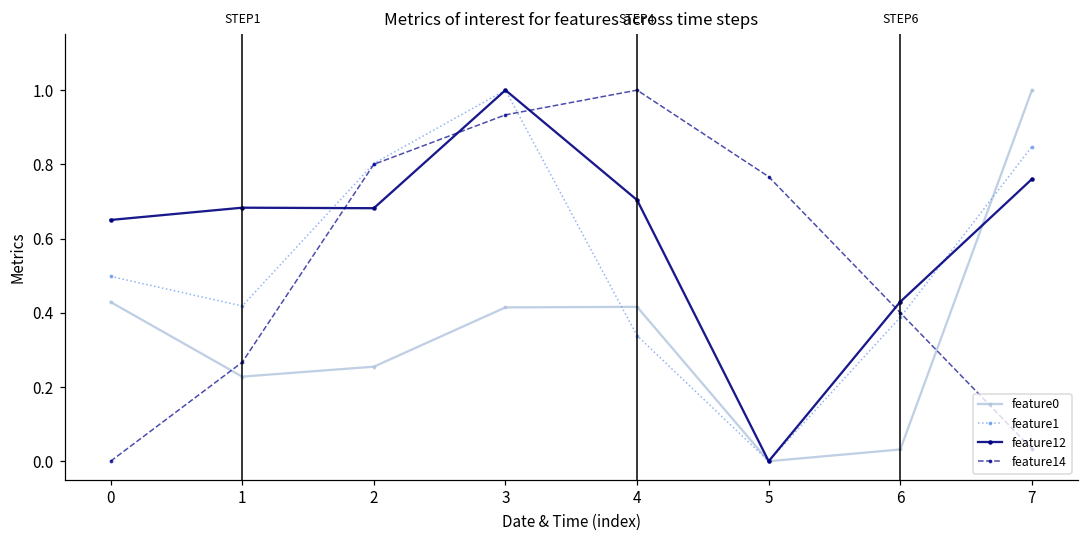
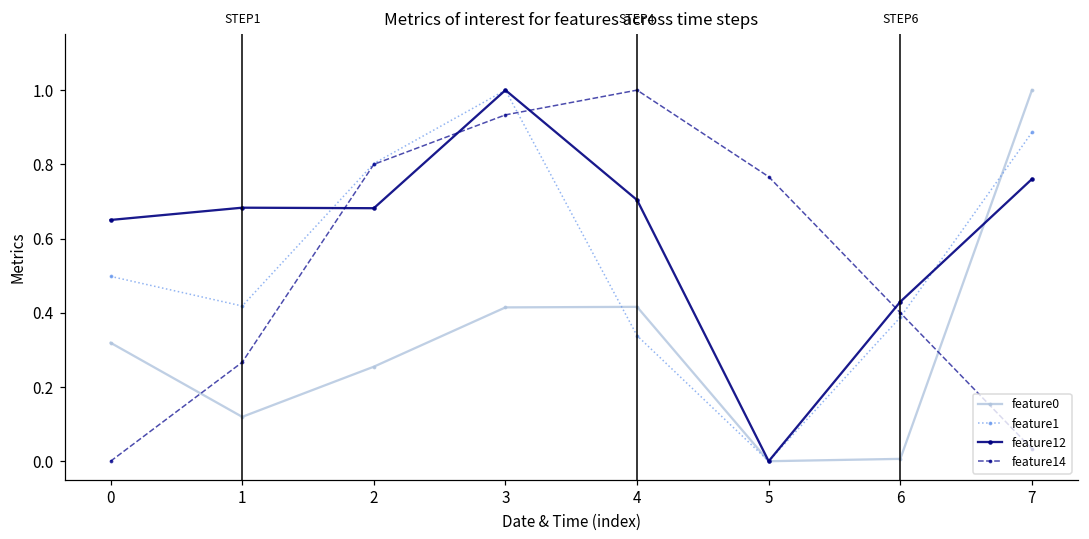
  {
    "feature0": {
-     "0": 0.43,
-     "1": 0.23,
+     "0": 0.32,
+     "1": 0.12,
      "2": 0.25,
      "3": 0.41,
      "4": 0.42,
-     "6": 0.03,
+     "6": 0.01,
      "7": 1.00
    },
    "feature1": {
      "0": 0.50,
      "1": 0.42,
      "4": 0.34,
      "6": 0.39,
-     "7": 0.85
+     "7": 0.89
    }
  }
